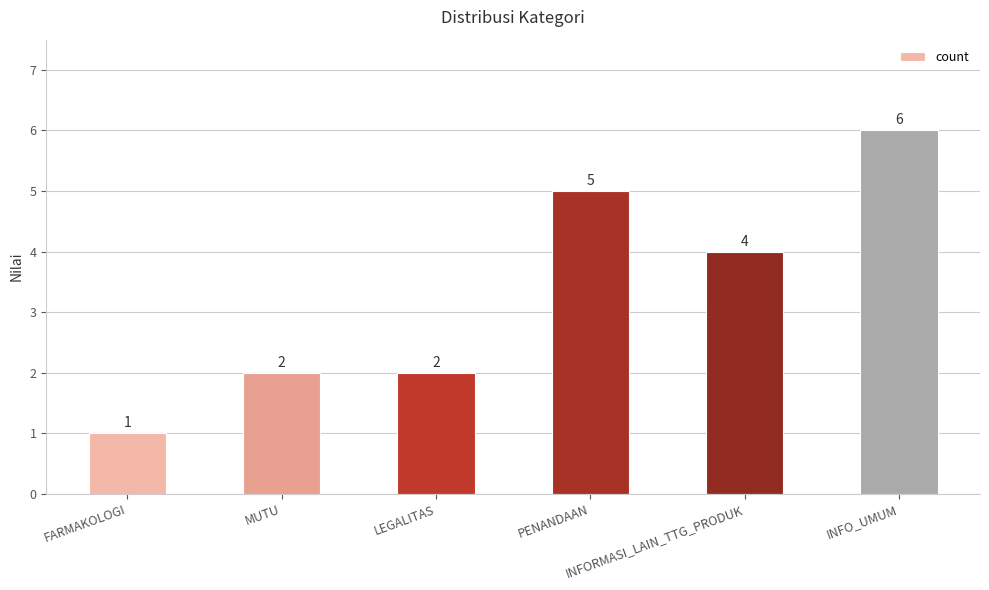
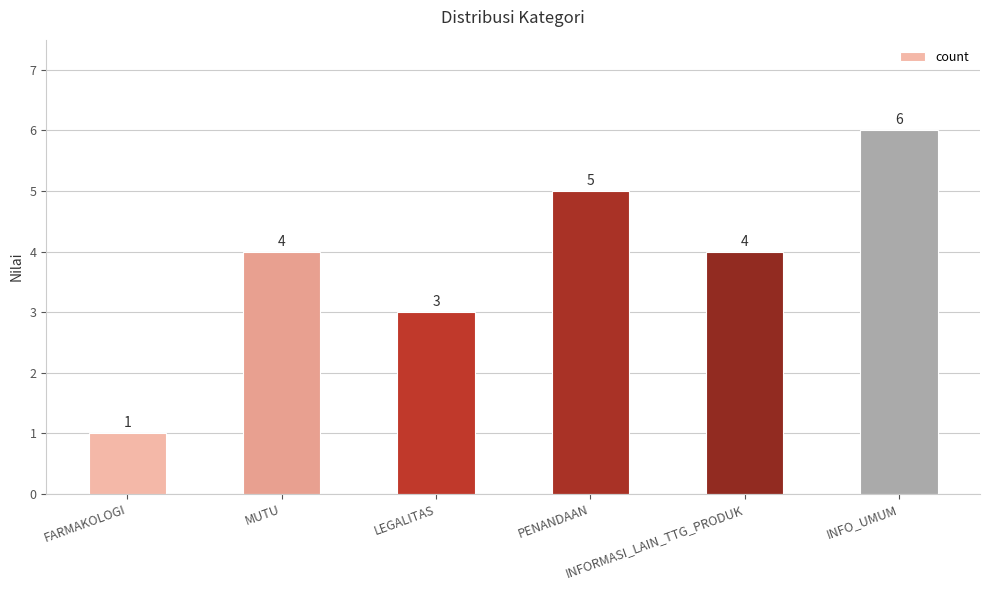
  {
    "FARMAKOLOGI": 1,
-   "MUTU": 2,
-   "LEGALITAS": 2,
+   "MUTU": 4,
+   "LEGALITAS": 3,
    "PENANDAAN": 5,
    "INFORMASI_LAIN_TTG_PRODUK": 4,
    "INFO_UMUM": 6
  }
